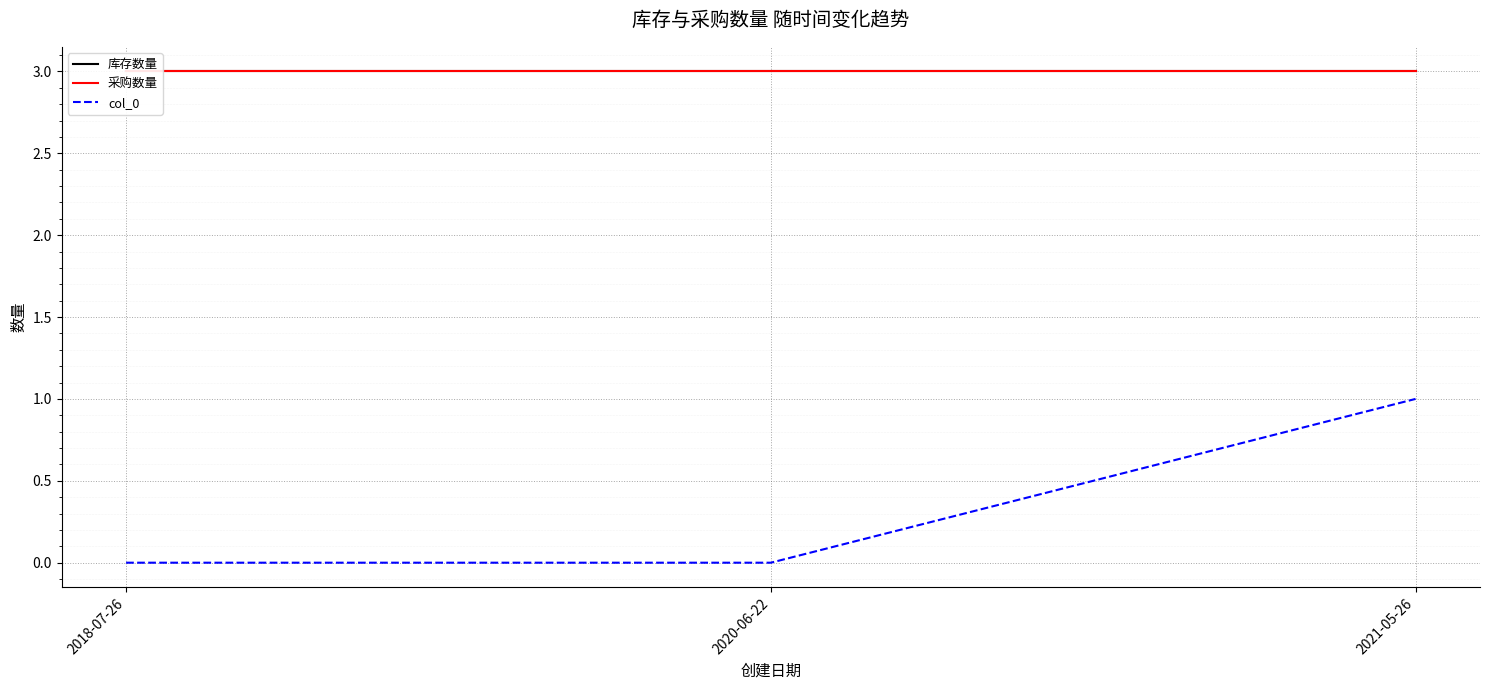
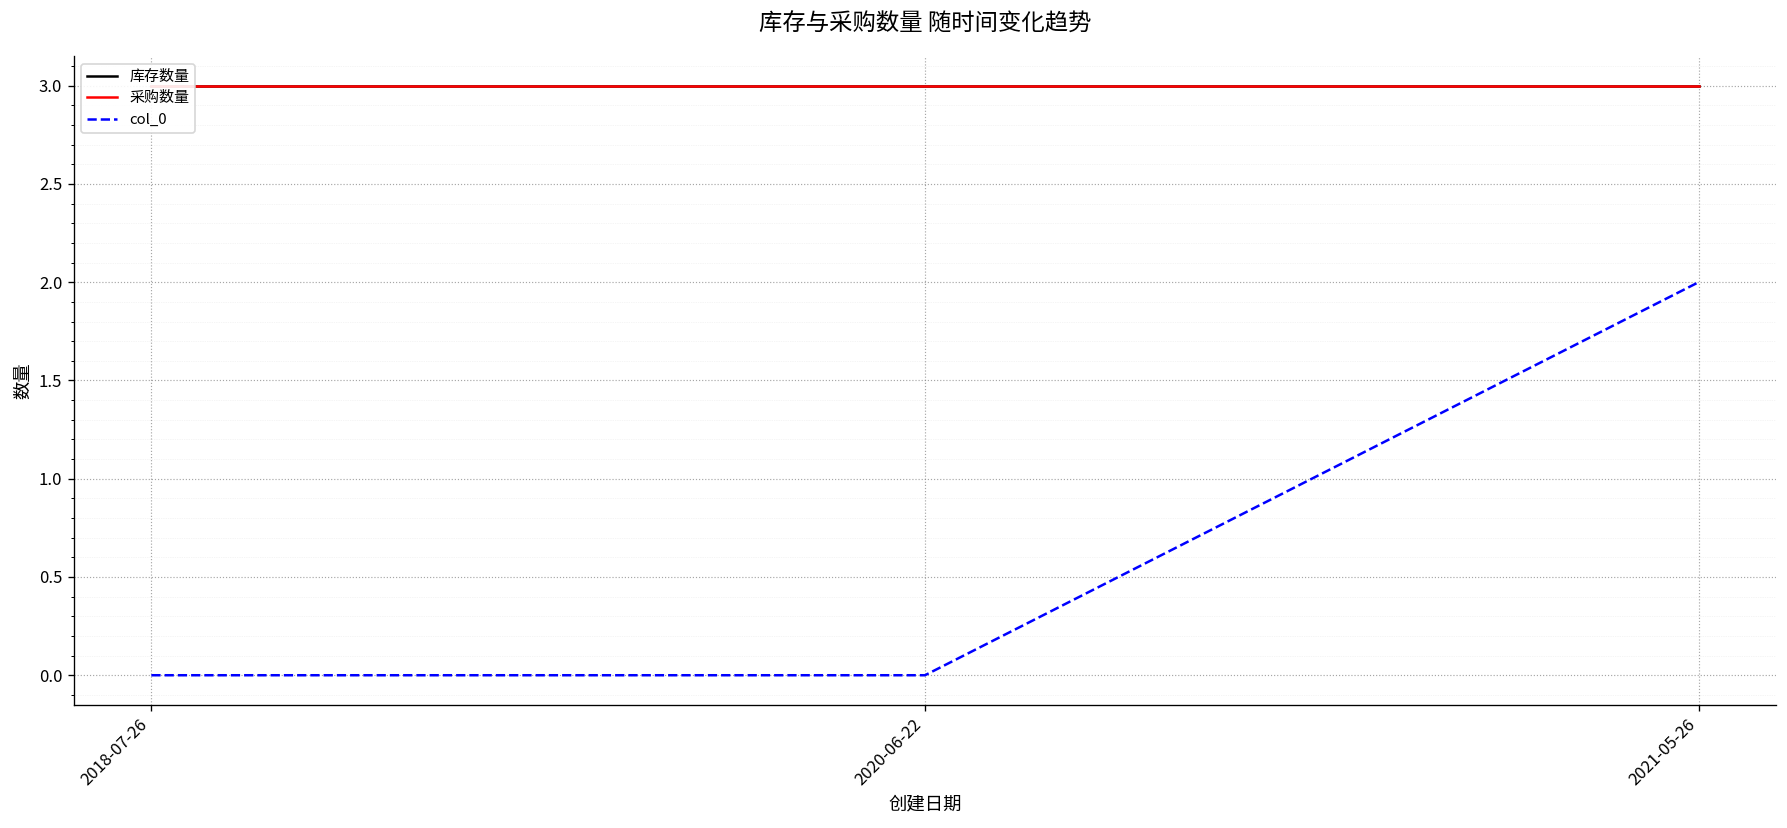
  {
    "采购数量": {
      "2020-06-22": 3,
      "2021-05-26": 3
    },
    "col_0": {
      "2018-07-26": 0,
      "2020-06-22": 0,
-     "2021-05-26": 1
+     "2021-05-26": 2
    }
  }
